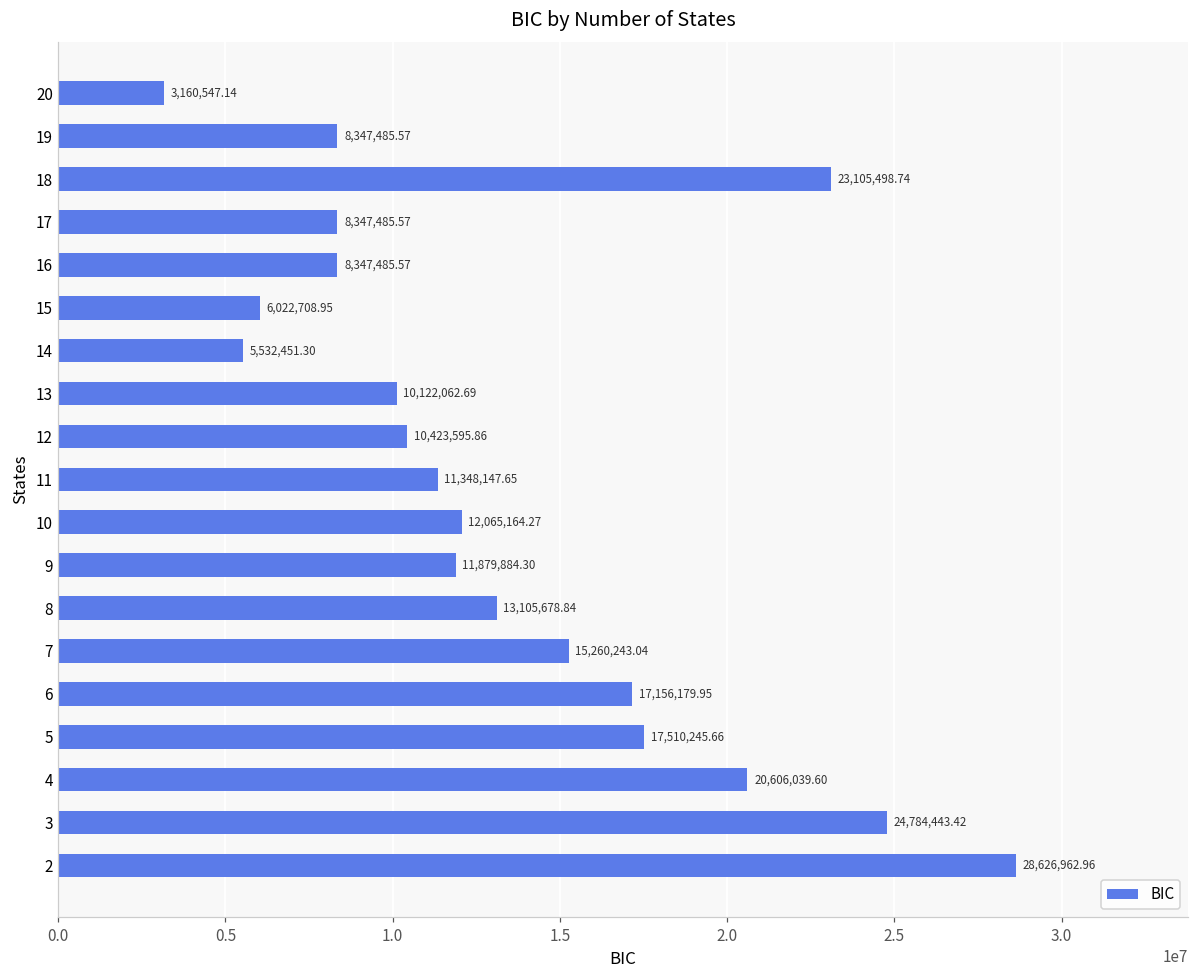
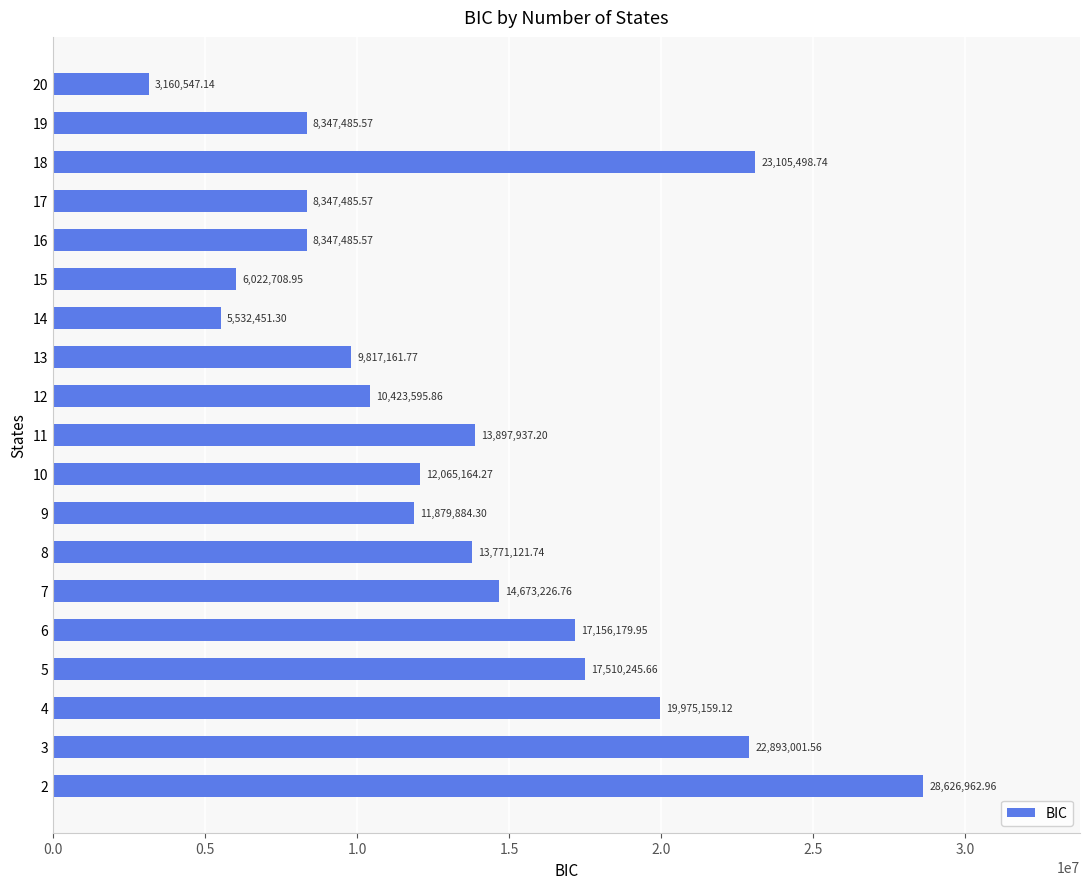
  {
    "20": "3,160,547.14",
    "19": "8,347,485.57",
    "18": "23,105,498.74",
    "17": "8,347,485.57",
    "16": "8,347,485.57",
    "15": "6,022,708.95",
    "14": "5,532,451.30",
-   "13": "10,122,062.69",
+   "13": "9,817,161.77",
    "12": "10,423,595.86",
-   "11": "11,348,147.65",
+   "11": "13,897,937.20",
    "10": "12,065,164.27",
    "9": "11,879,884.30",
-   "8": "13,105,678.84",
-   "7": "15,260,243.04",
+   "8": "13,771,121.74",
+   "7": "14,673,226.76",
    "6": "17,156,179.95",
    "5": "17,510,245.66",
-   "4": "20,606,039.60",
-   "3": "24,784,443.42",
+   "4": "19,975,159.12",
+   "3": "22,893,001.56",
    "2": "28,626,962.96"
  }
